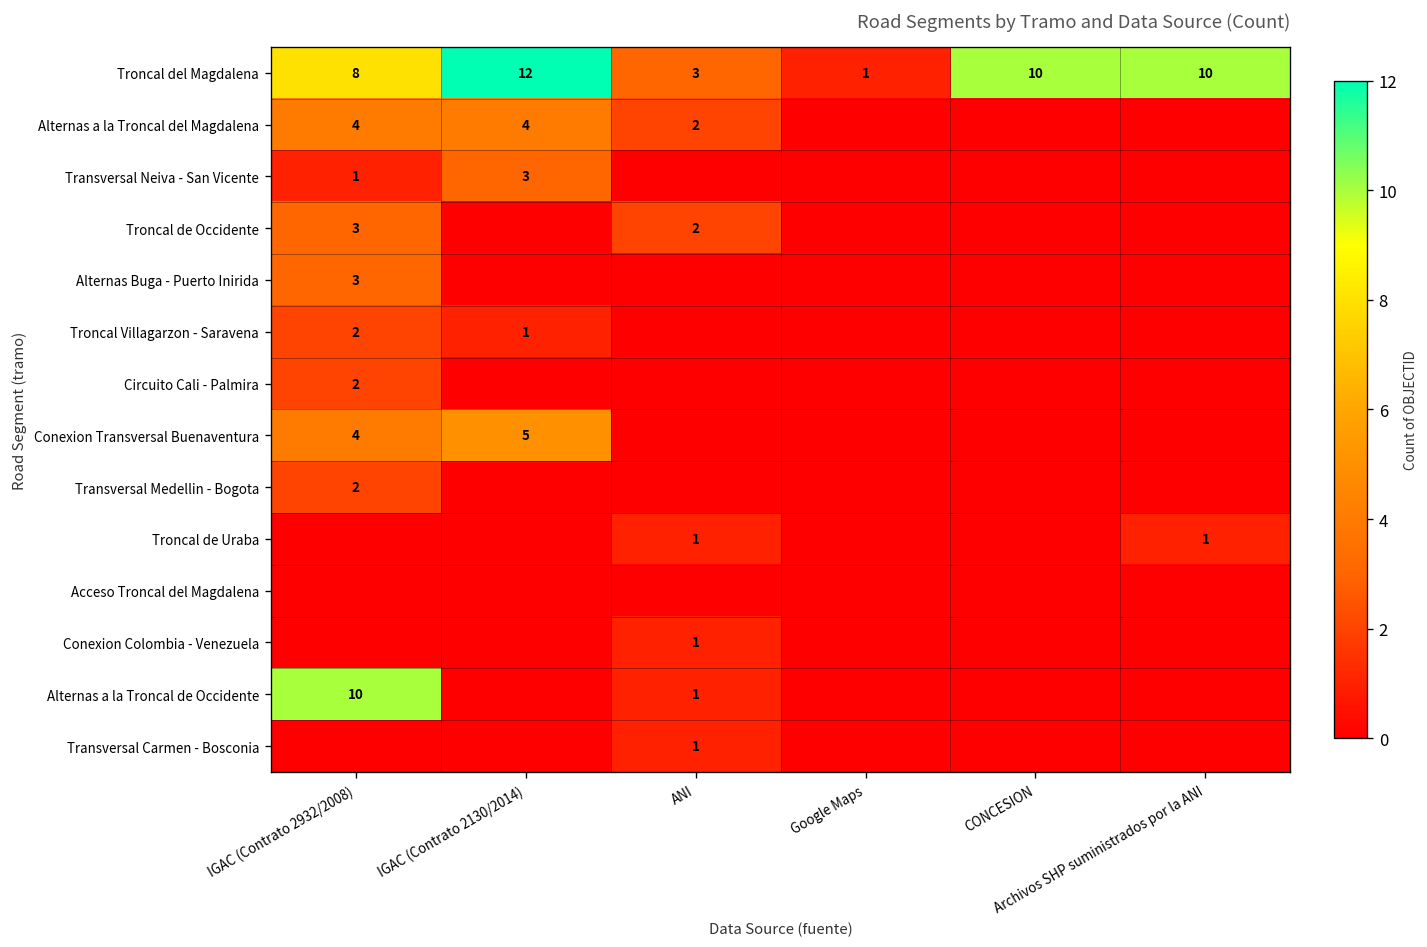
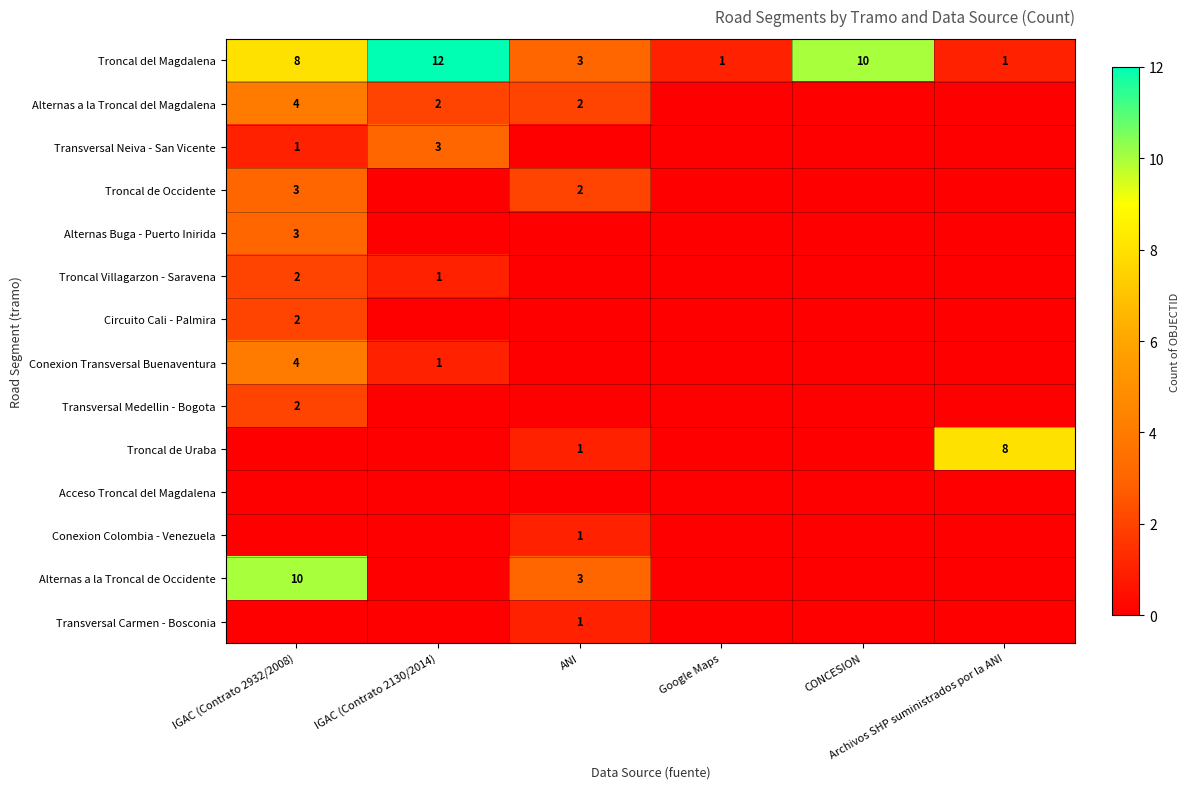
  {
    "Troncal del Magdalena": {
      "IGAC (Contrato 2932/2008)": 8,
      "IGAC (Contrato 2130/2014)": 12,
      "ANI": 3,
      "Google Maps": 1,
      "CONCESION": 10,
-     "Archivos SHP suministrados por la ANI": 10
+     "Archivos SHP suministrados por la ANI": 1
    },
    "Alternas a la Troncal del Magdalena": {
      "IGAC (Contrato 2932/2008)": 4,
-     "IGAC (Contrato 2130/2014)": 4,
+     "IGAC (Contrato 2130/2014)": 2,
      "ANI": 2
    },
    "Transversal Neiva - San Vicente": {
      "IGAC (Contrato 2932/2008)": 1,
      "IGAC (Contrato 2130/2014)": 3
    },
    "Troncal de Occidente": {
      "IGAC (Contrato 2932/2008)": 3,
      "ANI": 2
    },
    "Alternas Buga - Puerto Inirida": {
      "IGAC (Contrato 2932/2008)": 3
    },
    "Troncal Villagarzon - Saravena": {
      "IGAC (Contrato 2932/2008)": 2,
      "IGAC (Contrato 2130/2014)": 1
    },
    "Circuito Cali - Palmira": {
      "IGAC (Contrato 2932/2008)": 2
    },
    "Conexion Transversal Buenaventura": {
      "IGAC (Contrato 2932/2008)": 4,
-     "IGAC (Contrato 2130/2014)": 5
+     "IGAC (Contrato 2130/2014)": 1
    },
    "Transversal Medellin - Bogota": {
      "IGAC (Contrato 2932/2008)": 2
    },
    "Troncal de Uraba": {
      "ANI": 1,
-     "Archivos SHP suministrados por la ANI": 1
+     "Archivos SHP suministrados por la ANI": 8
    },
    "Conexion Colombia - Venezuela": {
      "ANI": 1
    },
    "Alternas a la Troncal de Occidente": {
      "IGAC (Contrato 2932/2008)": 10,
-     "ANI": 1
+     "ANI": 3
    },
    "Transversal Carmen - Bosconia": {
      "ANI": 1
    }
  }
